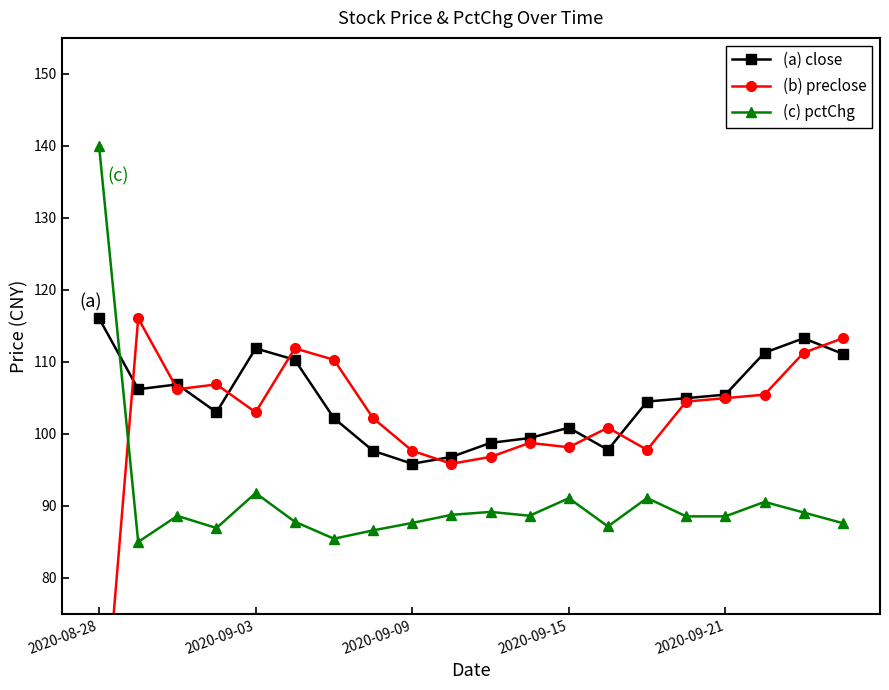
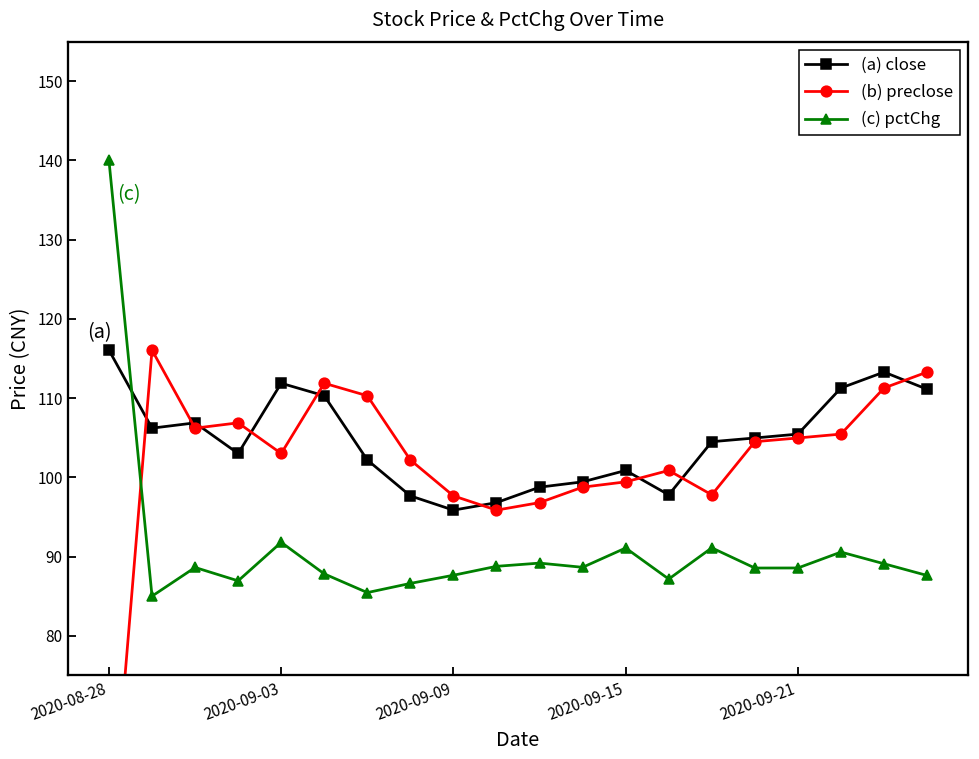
  {
    "(a) close": {
      "2020-08-28": 116,
      "2020-09-03": 112,
      "2020-09-09": 96,
      "2020-09-15": 101,
      "2020-09-21": 105
    },
    "(b) preclose": {
      "2020-09-03": 103,
      "2020-09-09": 98,
-     "2020-09-15": 98,
+     "2020-09-15": 99,
      "2020-09-21": 105
    },
    "(c) pctChg": {
      "2020-08-28": 140,
      "2020-09-03": 92,
      "2020-09-09": 88,
      "2020-09-15": 91,
      "2020-09-21": 89
    }
  }
